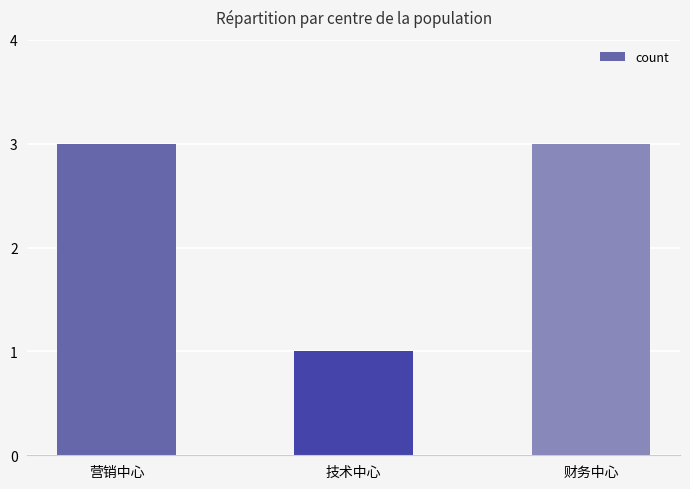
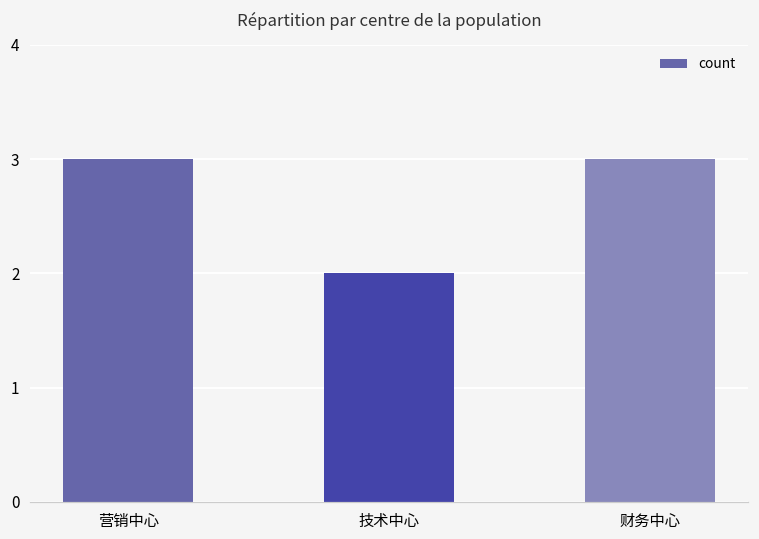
  {
    "营销中心": 3,
-   "技术中心": 1,
+   "技术中心": 2,
    "财务中心": 3
  }
